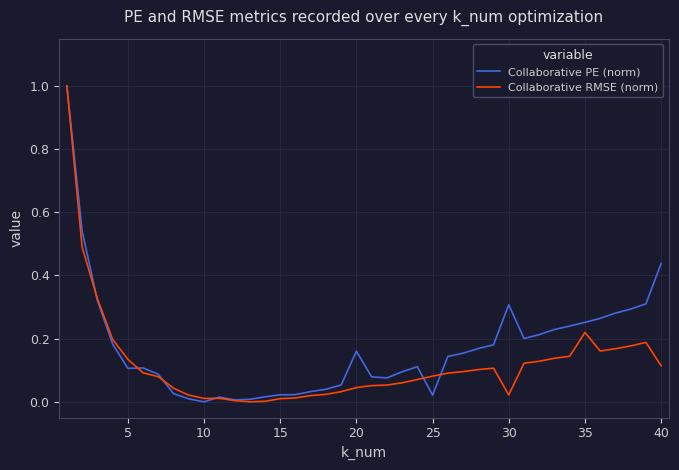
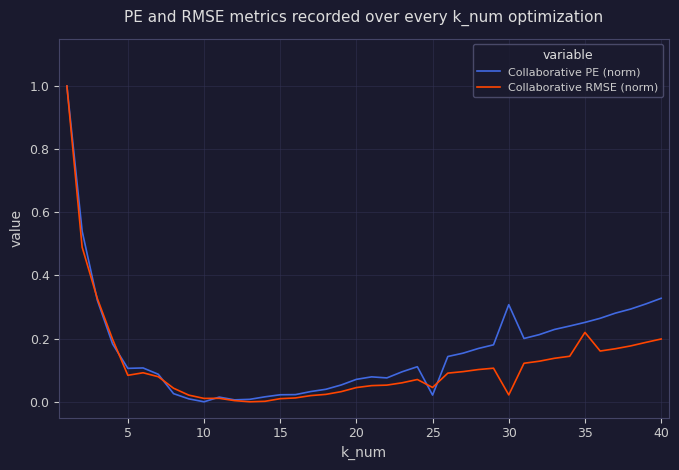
  {
    "Collaborative PE (norm)": {
      "5": 0.11,
      "10": 0.00,
      "15": 0.02,
-     "20": 0.16,
+     "20": 0.07,
      "25": 0.02,
      "30": 0.31,
      "35": 0.25,
-     "40": 0.44
+     "40": 0.33
    },
    "Collaborative RMSE (norm)": {
-     "5": 0.13,
+     "5": 0.08,
      "10": 0.01,
      "15": 0.01,
      "20": 0.05,
-     "25": 0.08,
+     "25": 0.05,
      "30": 0.02,
      "35": 0.22,
-     "40": 0.11
+     "40": 0.20
    }
  }
